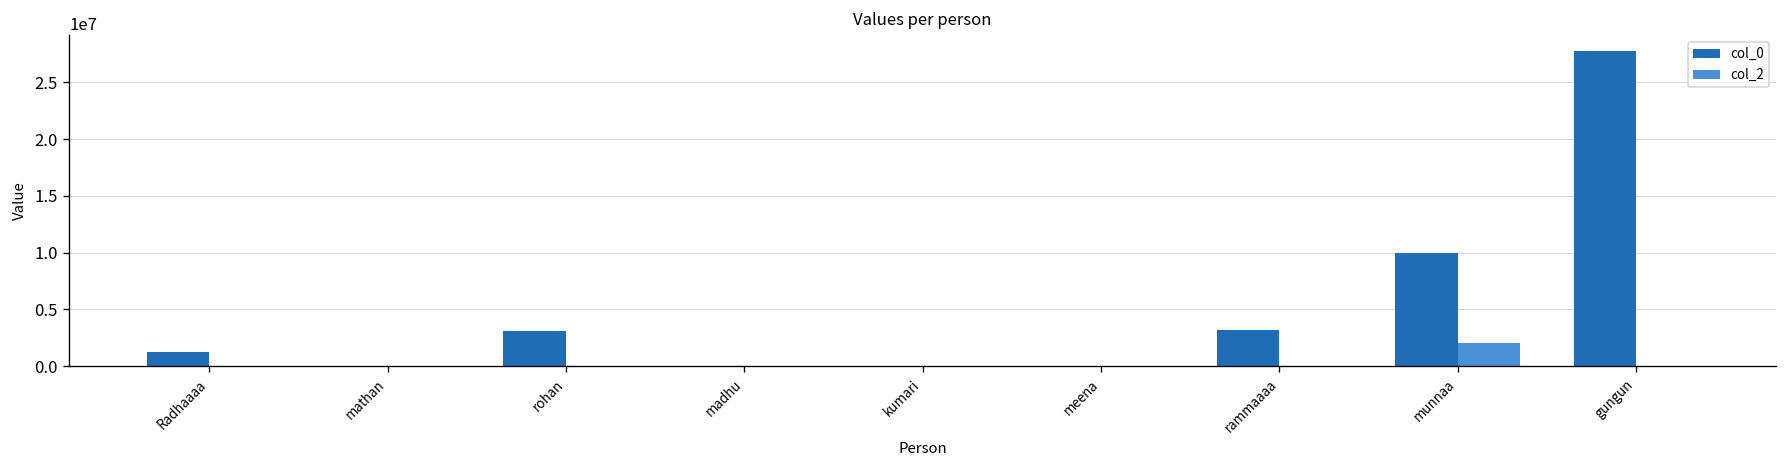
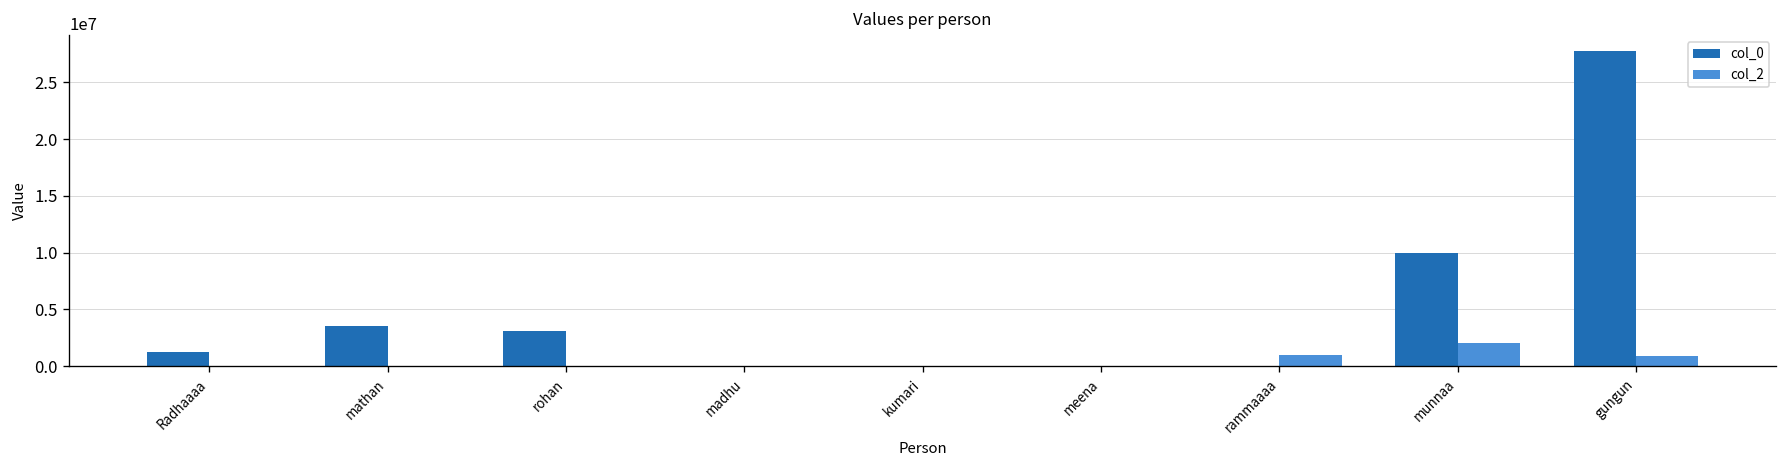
  {
    "col_0": {
      "Radhaaaa": 1000000,
-     "mathan": 0,
+     "mathan": 4000000,
      "rohan": 3000000,
-     "rammaaaa": 3000000,
+     "rammaaaa": 0,
      "munnaa": 10000000,
      "gungun": 28000000
    },
    "col_2": {
-     "rammaaaa": 0,
+     "rammaaaa": 1000000,
      "munnaa": 2000000,
-     "gungun": 0
+     "gungun": 1000000
    }
  }
